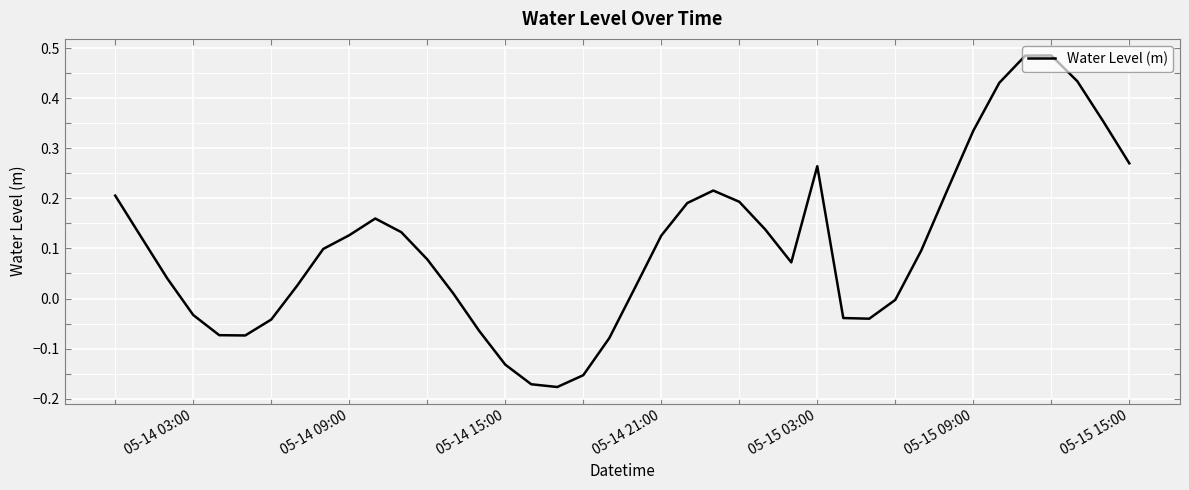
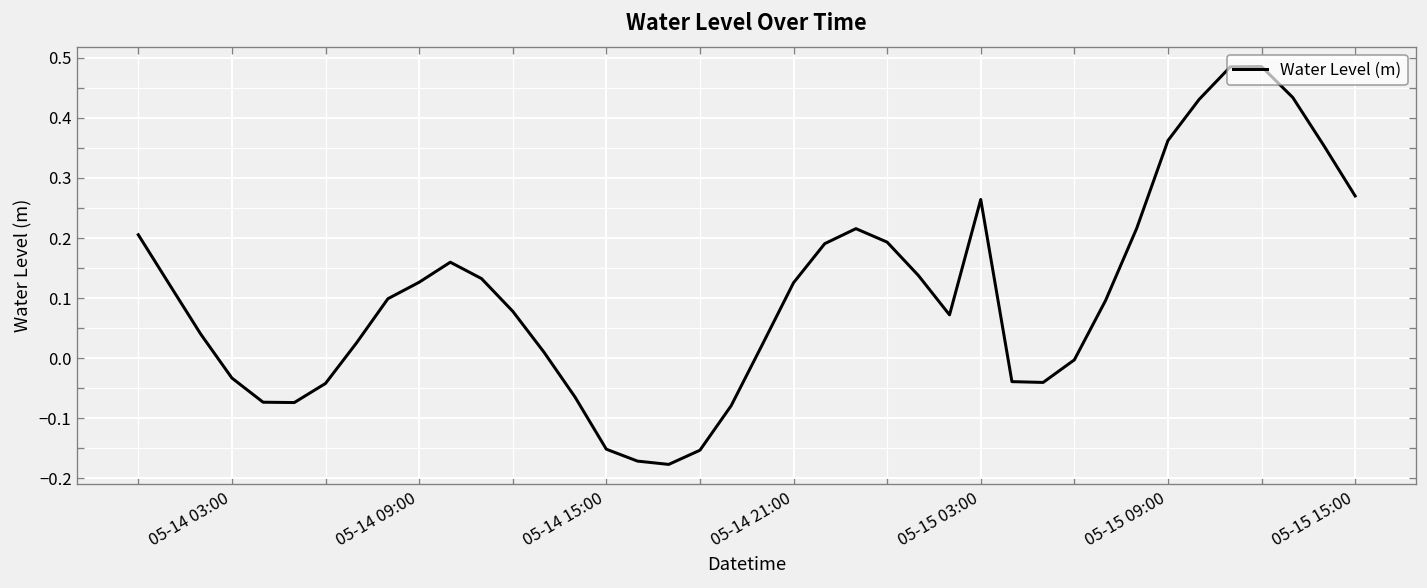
  {
    "05-14 03:00": -0.03,
    "05-14 09:00": 0.13,
-   "05-14 15:00": -0.13,
+   "05-14 15:00": -0.15,
    "05-14 21:00": 0.13,
    "05-15 03:00": 0.26,
-   "05-15 09:00": 0.33,
+   "05-15 09:00": 0.36,
    "05-15 15:00": 0.27
  }
